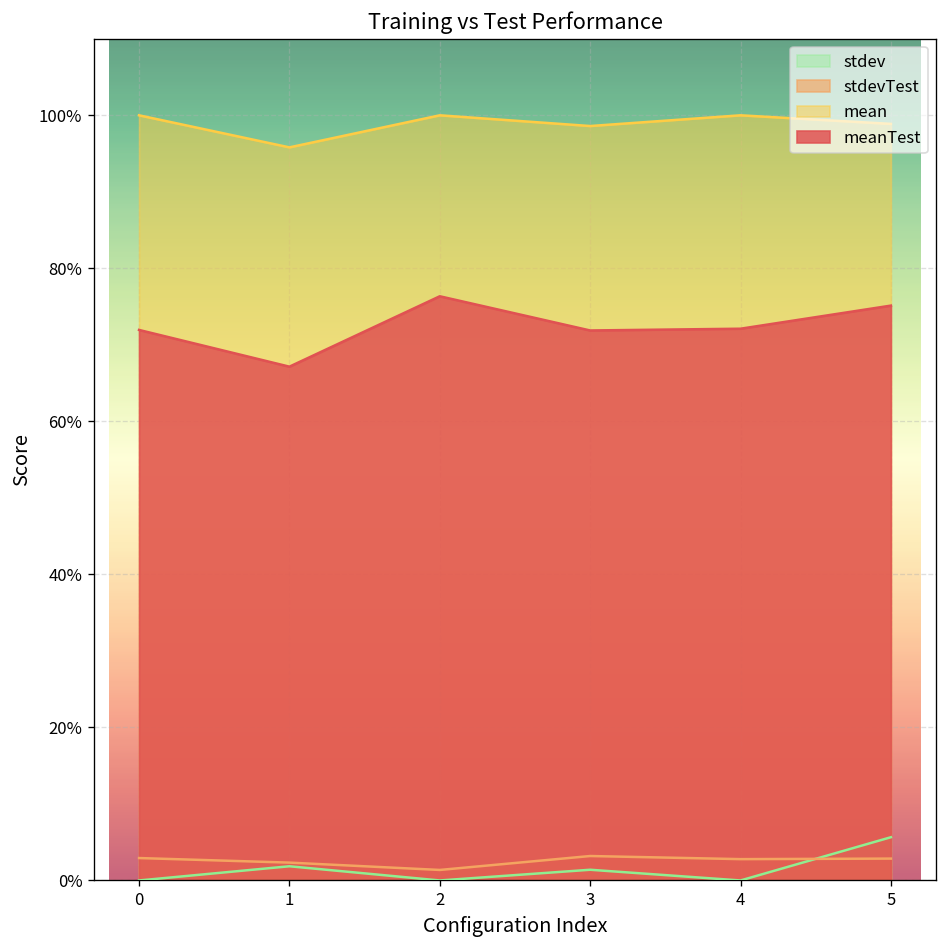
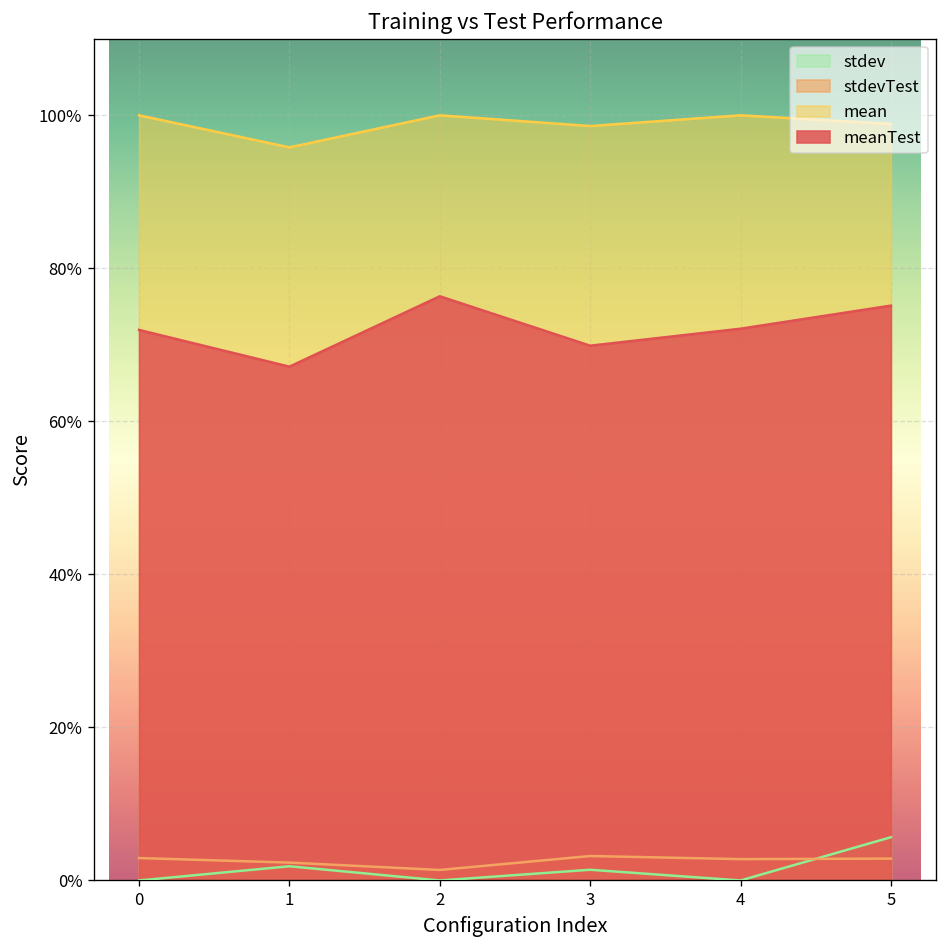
  {
    "stdev": {
      "0": "0%",
      "1": "2%",
      "2": "0%",
      "3": "1%",
      "4": "0%",
      "5": "6%"
    },
    "meanTest": {
      "0": "72%",
      "1": "67%",
      "2": "76%",
-     "3": "72%",
+     "3": "70%",
      "4": "72%",
      "5": "75%"
    }
  }
